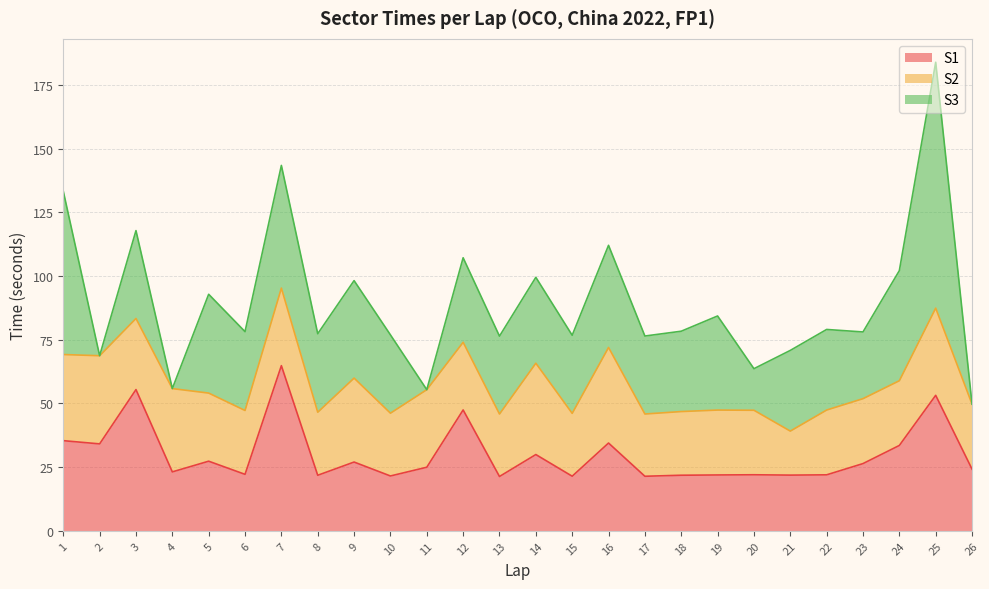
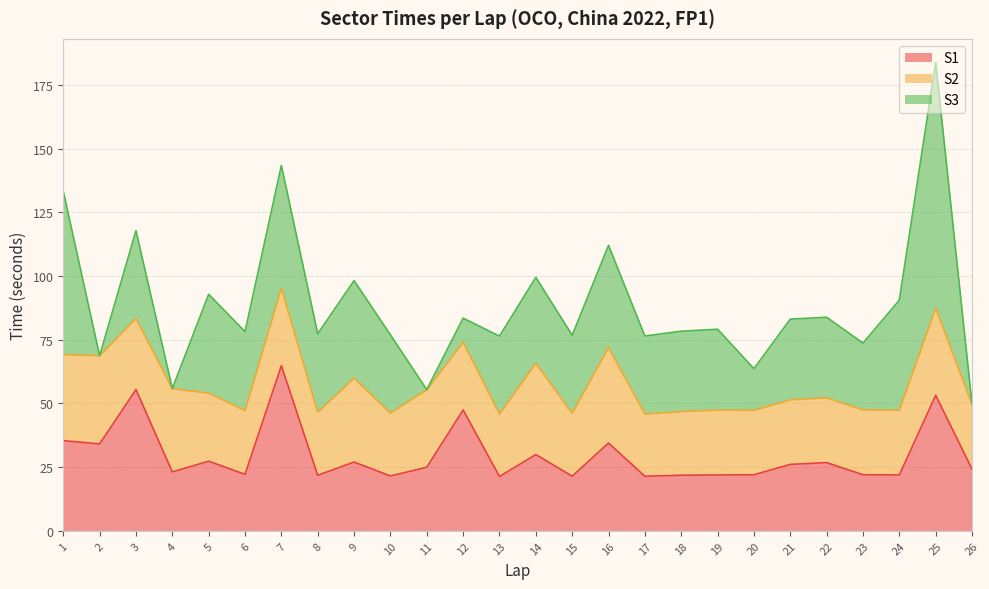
  {
    "S1": {
      "1": 35,
      "2": 34,
      "3": 55,
      "4": 23,
      "5": 27,
      "6": 22,
      "7": 65,
      "8": 22,
      "9": 27,
      "10": 22,
      "11": 25,
      "12": 47,
      "13": 21,
      "14": 30,
      "15": 21,
      "16": 34,
      "17": 21,
      "18": 22,
      "19": 22,
      "20": 22,
-     "21": 22,
-     "22": 22,
-     "23": 26,
-     "24": 34,
+     "21": 26,
+     "22": 27,
+     "23": 22,
+     "24": 22,
      "25": 53,
      "26": 24
    },
    "S2": {
      "1": 34,
      "3": 28,
      "5": 27,
      "6": 25,
      "7": 30,
      "8": 25,
      "9": 33,
      "10": 25,
      "12": 27,
      "13": 25,
      "14": 36,
      "15": 25,
      "16": 38,
      "17": 24,
      "18": 25,
      "19": 25,
      "20": 25,
-     "21": 17,
+     "21": 25,
      "22": 25,
      "23": 25,
      "24": 25,
      "25": 34
    },
    "S3": {
      "1": 64,
      "3": 34,
      "5": 39,
      "6": 31,
      "7": 48,
      "8": 31,
      "9": 38,
      "10": 31,
-     "12": 33,
+     "12": 9,
      "13": 31,
      "14": 34,
      "15": 31,
      "16": 40,
      "17": 31,
      "18": 32,
-     "19": 37,
+     "19": 32,
      "20": 16,
      "21": 32,
      "22": 32,
      "23": 26,
      "24": 43
    }
  }
